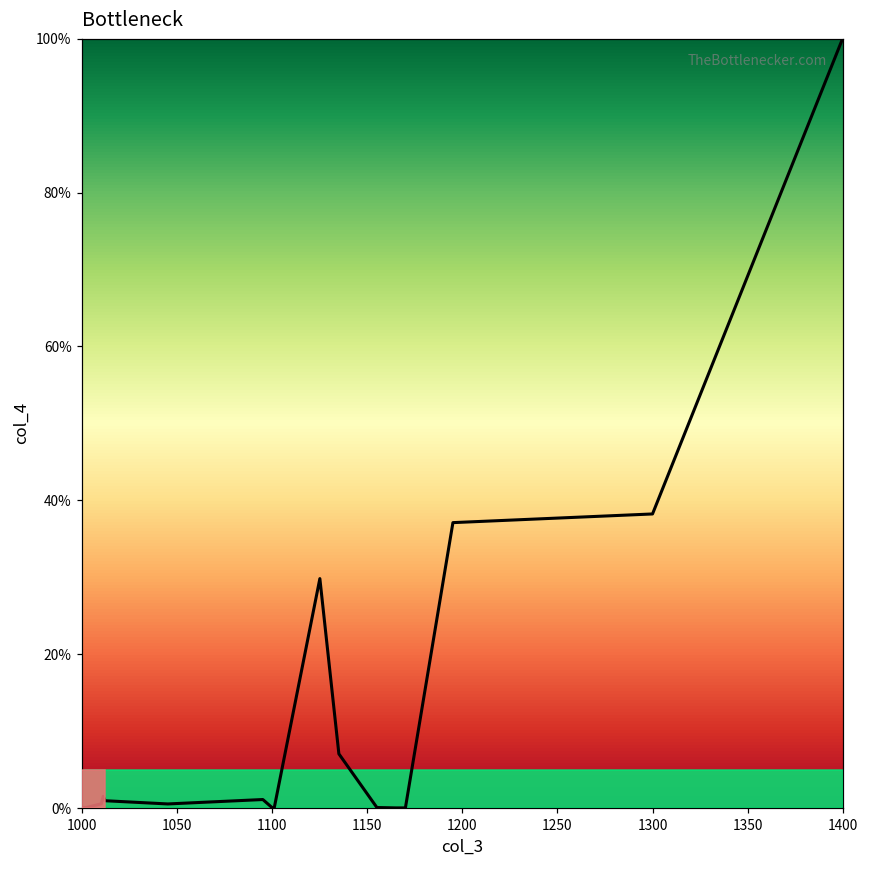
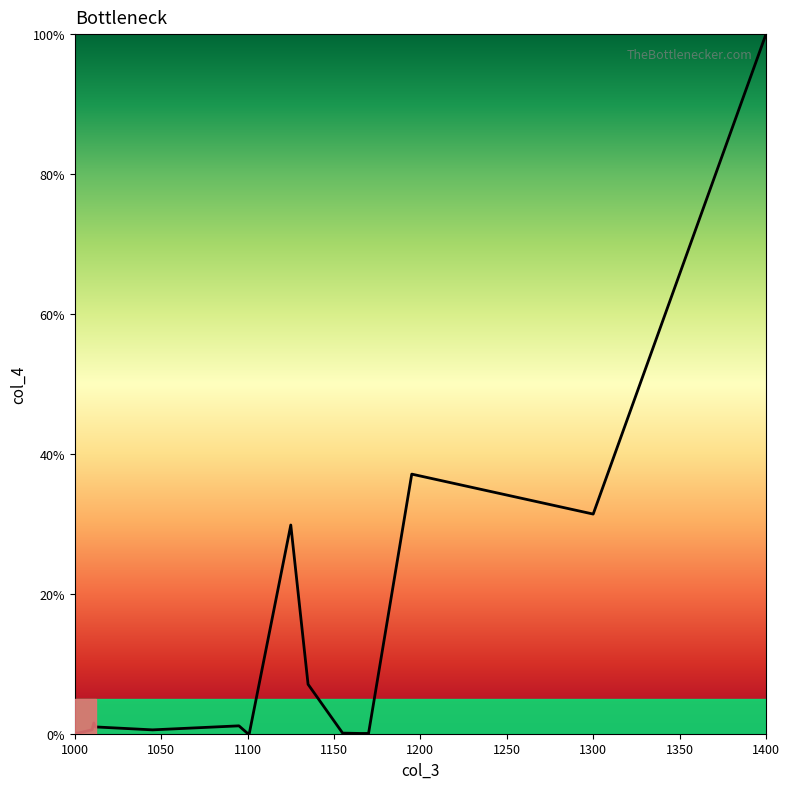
  {
-   "1300": "38%",
+   "1300": "31%",
    "1400": "100%"
  }
